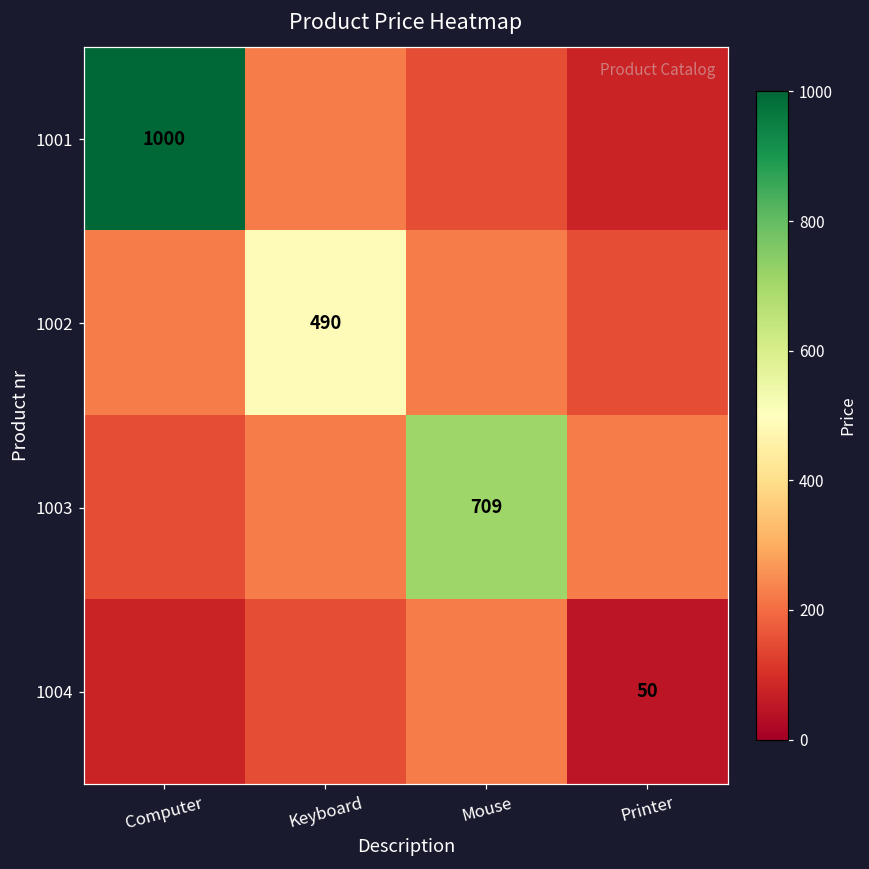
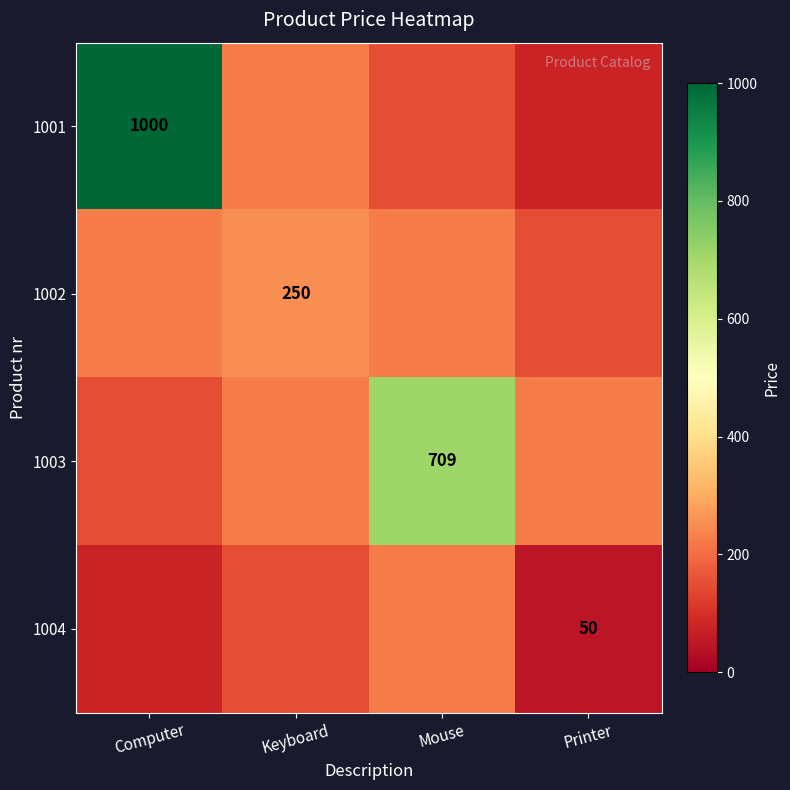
  {
    "1001": {
      "Computer": 1000
    },
    "1002": {
-     "Keyboard": 490
+     "Keyboard": 250
    },
    "1003": {
      "Mouse": 709
    },
    "1004": {
      "Printer": 50
    }
  }
